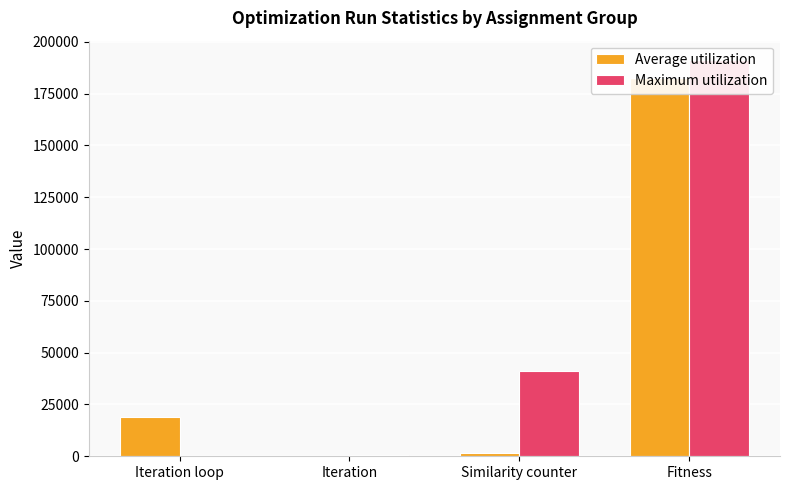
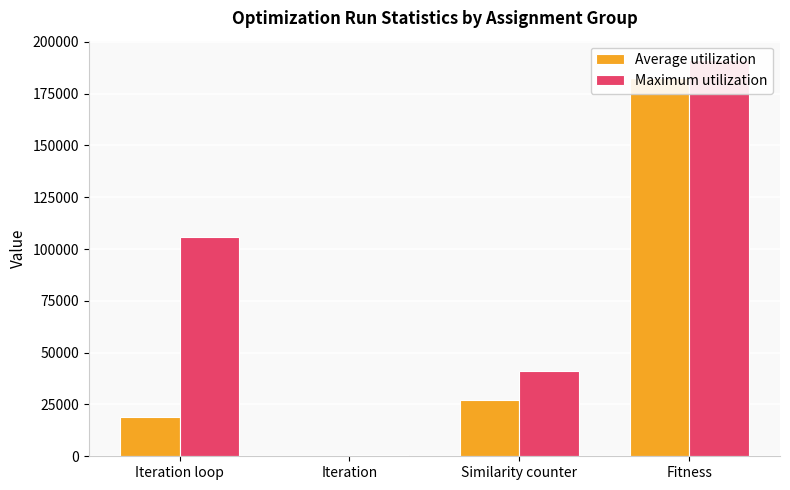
  {
    "Average utilization": {
      "Iteration loop": 19000,
-     "Similarity counter": 2000
+     "Similarity counter": 27000
    },
    "Maximum utilization": {
-     "Iteration loop": 0,
+     "Iteration loop": 106000,
      "Similarity counter": 41000
    }
  }
